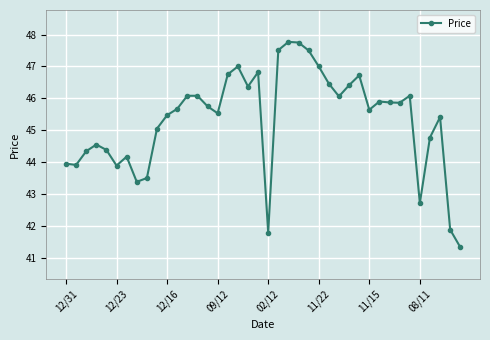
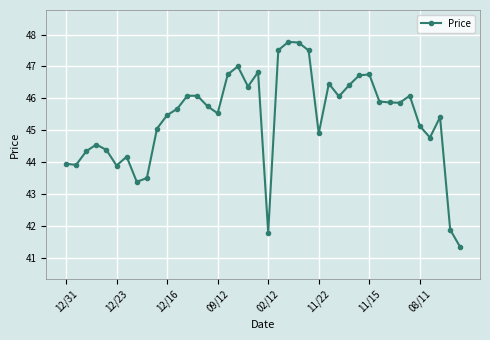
  {
    "12/31": 44.0,
    "12/23": 43.9,
    "12/16": 45.5,
    "09/12": 45.5,
    "02/12": 41.8,
-   "11/22": 47.0,
-   "11/15": 45.6,
-   "08/11": 42.7
+   "11/22": 44.9,
+   "11/15": 46.8,
+   "08/11": 45.1
  }
